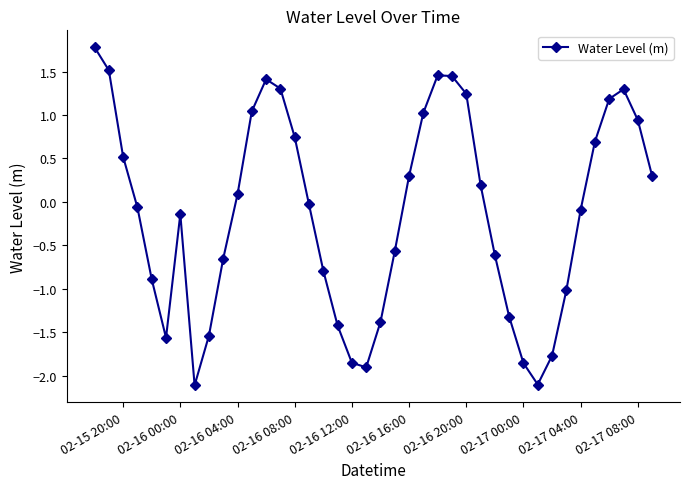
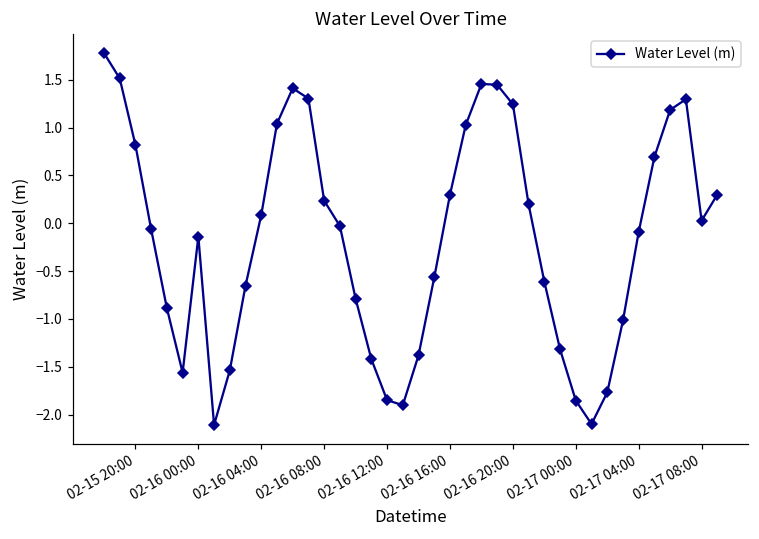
  {
-   "02-15 20:00": 0.5,
+   "02-15 20:00": 0.8,
    "02-16 00:00": -0.1,
    "02-16 04:00": 0.1,
-   "02-16 08:00": 0.7,
+   "02-16 08:00": 0.2,
    "02-16 12:00": -1.8,
    "02-16 16:00": 0.3,
    "02-16 20:00": 1.2,
    "02-17 00:00": -1.9,
    "02-17 04:00": -0.1,
-   "02-17 08:00": 0.9
+   "02-17 08:00": 0.0
  }
